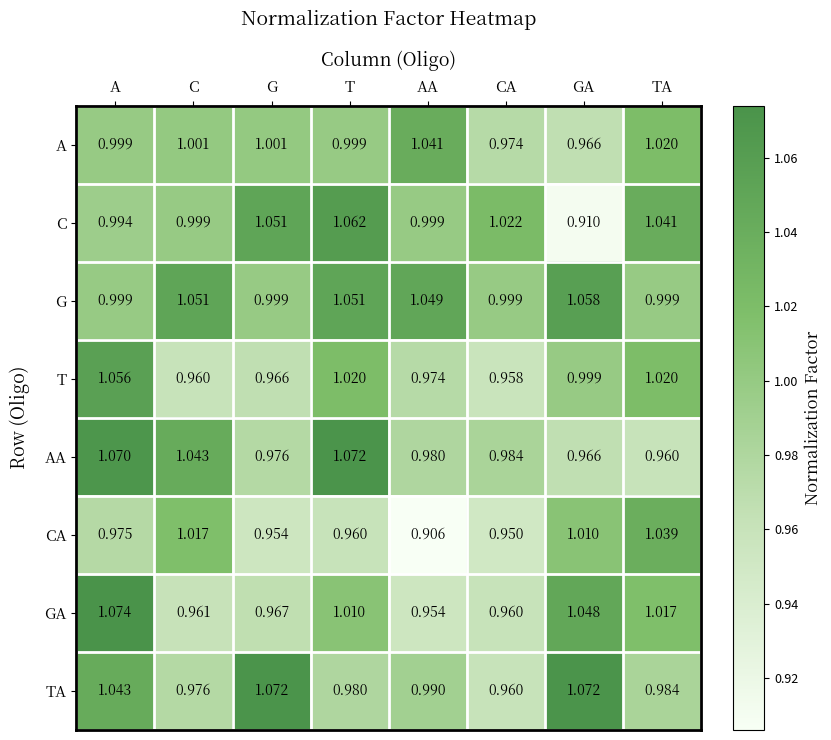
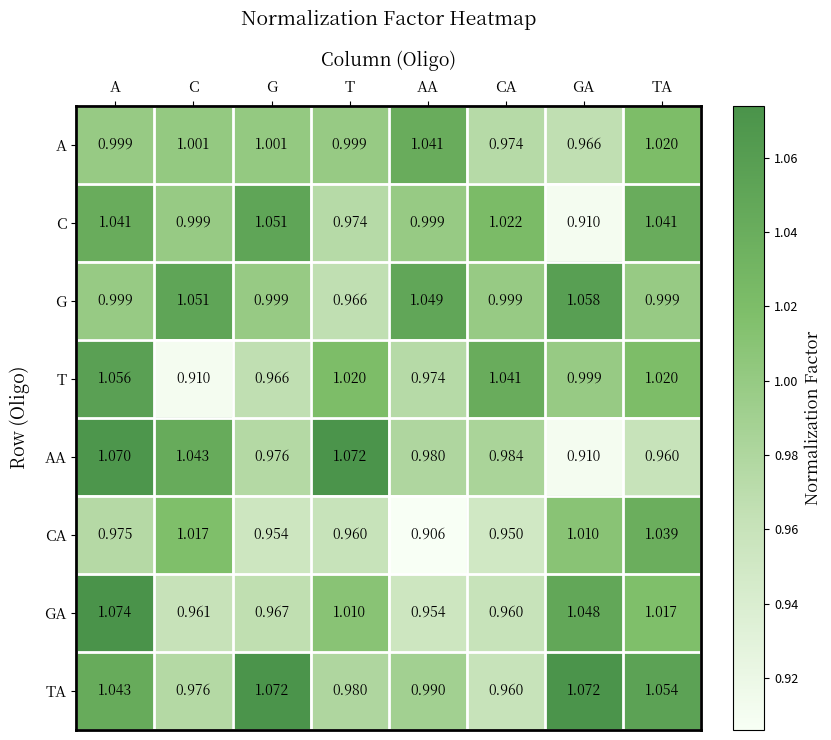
  {
    "A": {
      "A": 0.999,
      "C": 1.001,
      "G": 1.001,
      "T": 0.999,
      "AA": 1.041,
      "CA": 0.974,
      "GA": 0.966,
      "TA": 1.020
    },
    "C": {
-     "A": 0.994,
+     "A": 1.041,
      "C": 0.999,
      "G": 1.051,
-     "T": 1.062,
+     "T": 0.974,
      "AA": 0.999,
      "CA": 1.022,
      "GA": 0.910,
      "TA": 1.041
    },
    "G": {
      "A": 0.999,
      "C": 1.051,
      "G": 0.999,
-     "T": 1.051,
+     "T": 0.966,
      "AA": 1.049,
      "CA": 0.999,
      "GA": 1.058,
      "TA": 0.999
    },
    "T": {
      "A": 1.056,
-     "C": 0.960,
+     "C": 0.910,
      "G": 0.966,
      "T": 1.020,
      "AA": 0.974,
-     "CA": 0.958,
+     "CA": 1.041,
      "GA": 0.999,
      "TA": 1.020
    },
    "AA": {
      "A": 1.070,
      "C": 1.043,
      "G": 0.976,
      "T": 1.072,
      "AA": 0.980,
      "CA": 0.984,
-     "GA": 0.966,
+     "GA": 0.910,
      "TA": 0.960
    },
    "CA": {
      "A": 0.975,
      "C": 1.017,
      "G": 0.954,
      "T": 0.960,
      "AA": 0.906,
      "CA": 0.950,
      "GA": 1.010,
      "TA": 1.039
    },
    "GA": {
      "A": 1.074,
      "C": 0.961,
      "G": 0.967,
      "T": 1.010,
      "AA": 0.954,
      "CA": 0.960,
      "GA": 1.048,
      "TA": 1.017
    },
    "TA": {
      "A": 1.043,
      "C": 0.976,
      "G": 1.072,
      "T": 0.980,
      "AA": 0.990,
      "CA": 0.960,
      "GA": 1.072,
-     "TA": 0.984
+     "TA": 1.054
    }
  }
